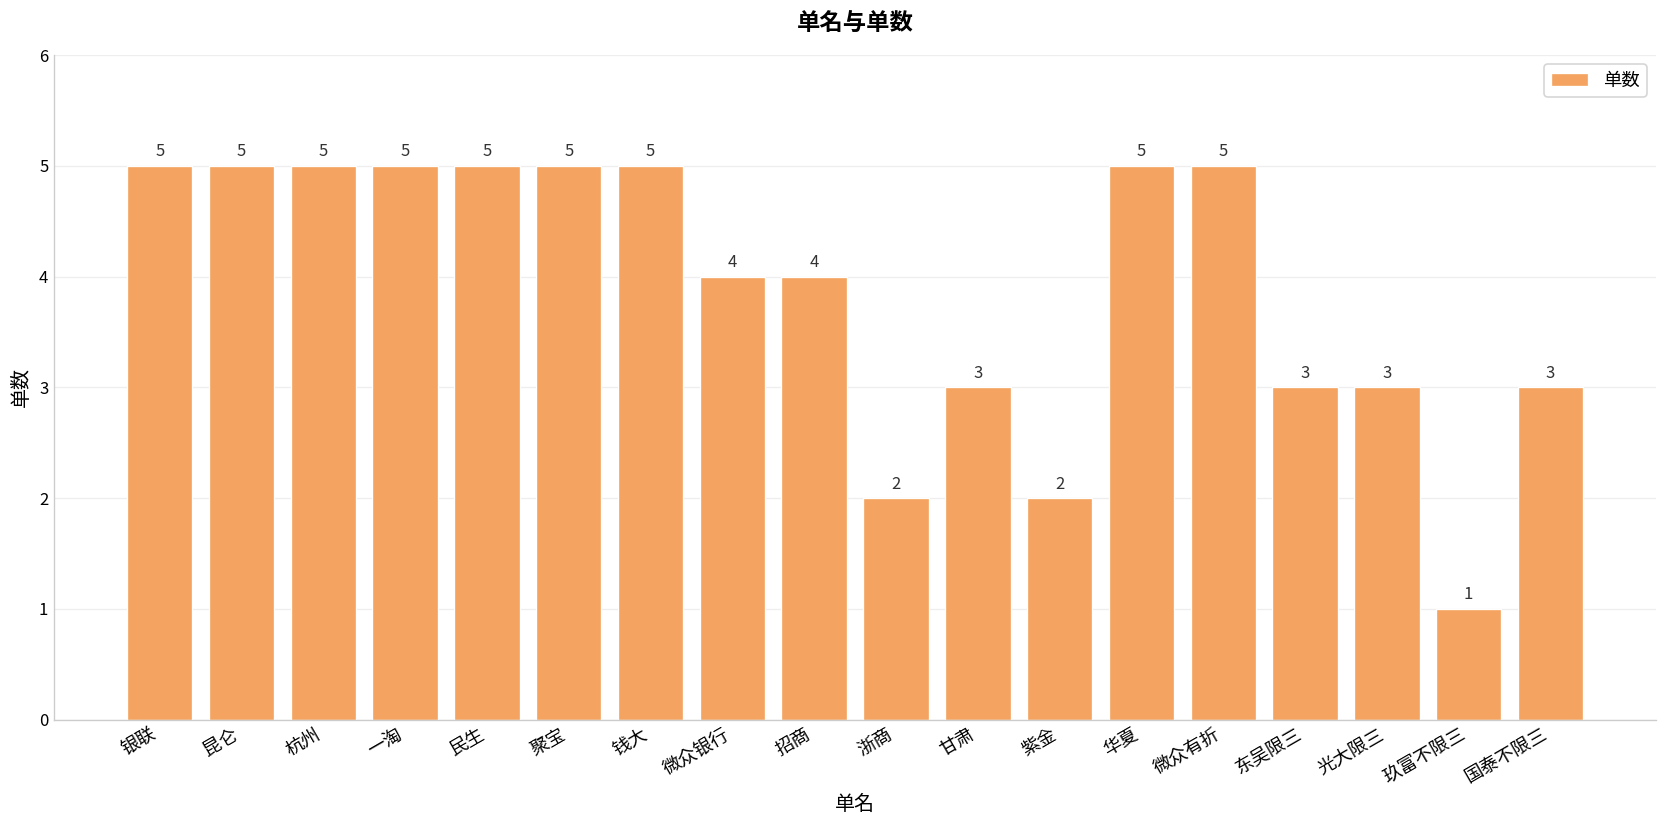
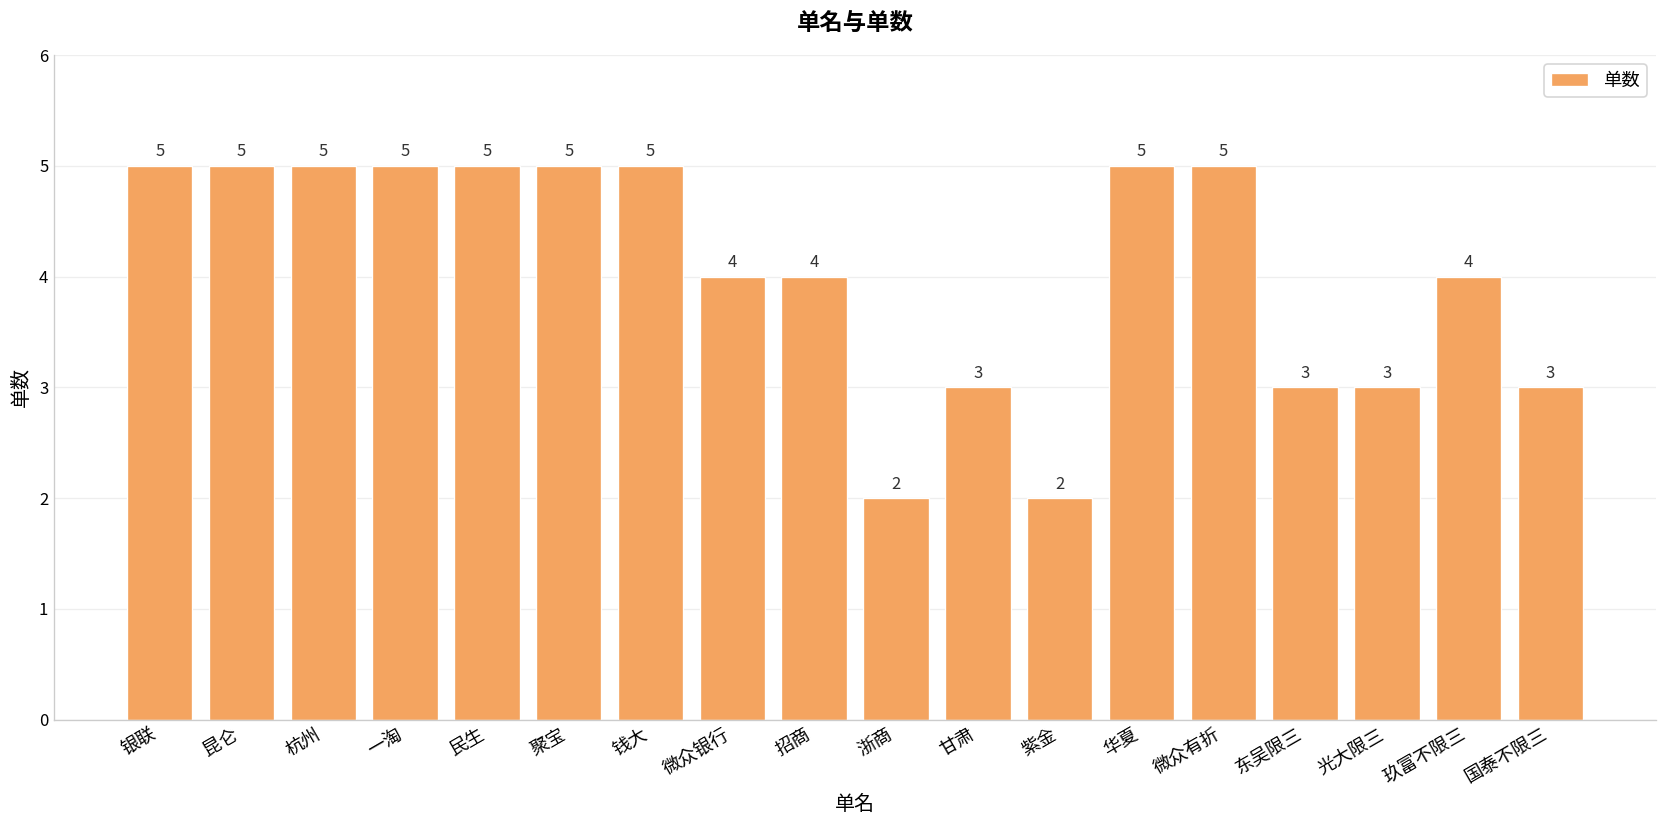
  {
    "银联": 5,
    "昆仑": 5,
    "杭州": 5,
    "一淘": 5,
    "民生": 5,
    "聚宝": 5,
    "钱大": 5,
    "微众银行": 4,
    "招商": 4,
    "浙商": 2,
    "甘肃": 3,
    "紫金": 2,
    "华夏": 5,
    "微众有折": 5,
    "东吴限三": 3,
    "光大限三": 3,
-   "玖富不限三": 1,
+   "玖富不限三": 4,
    "国泰不限三": 3
  }
